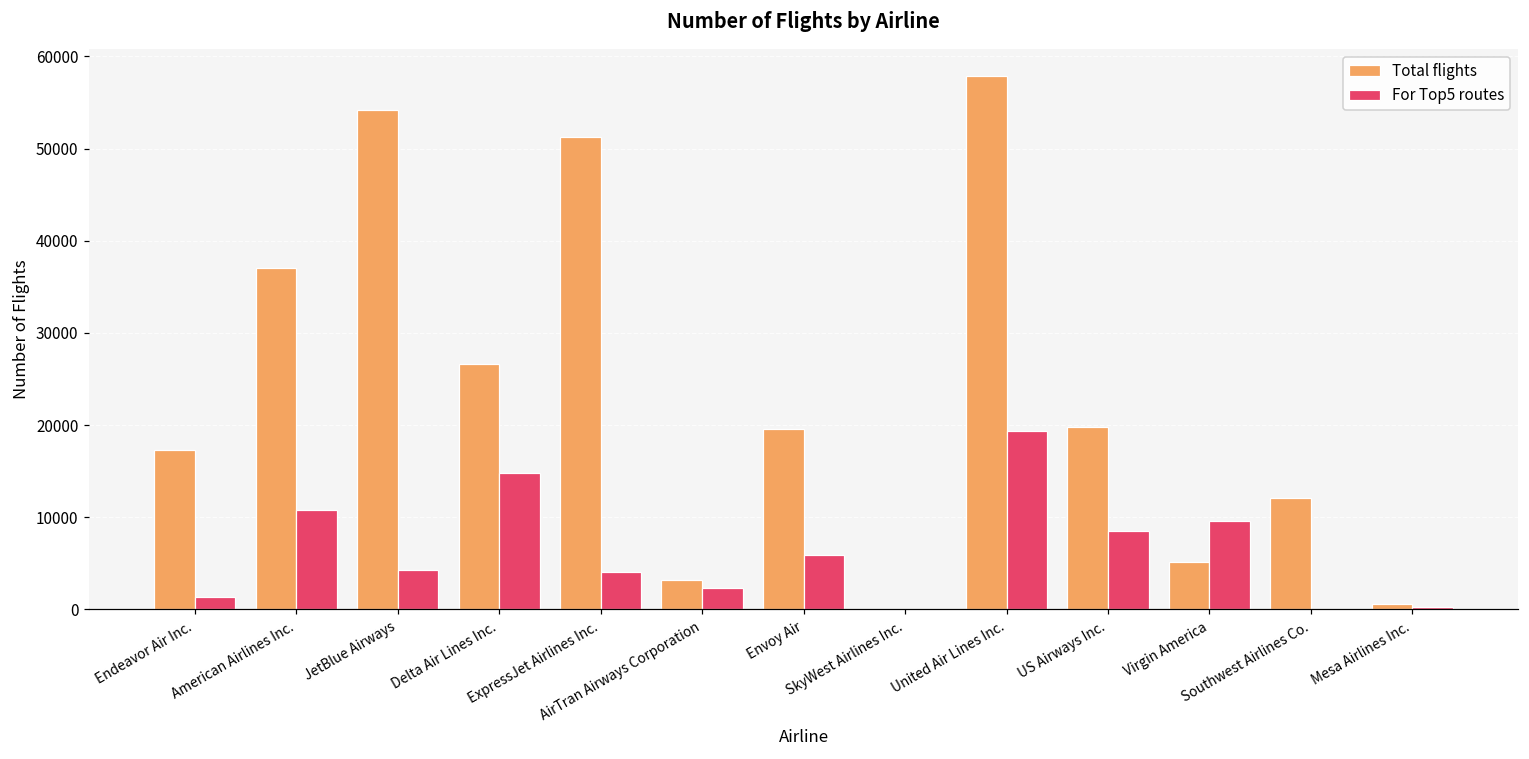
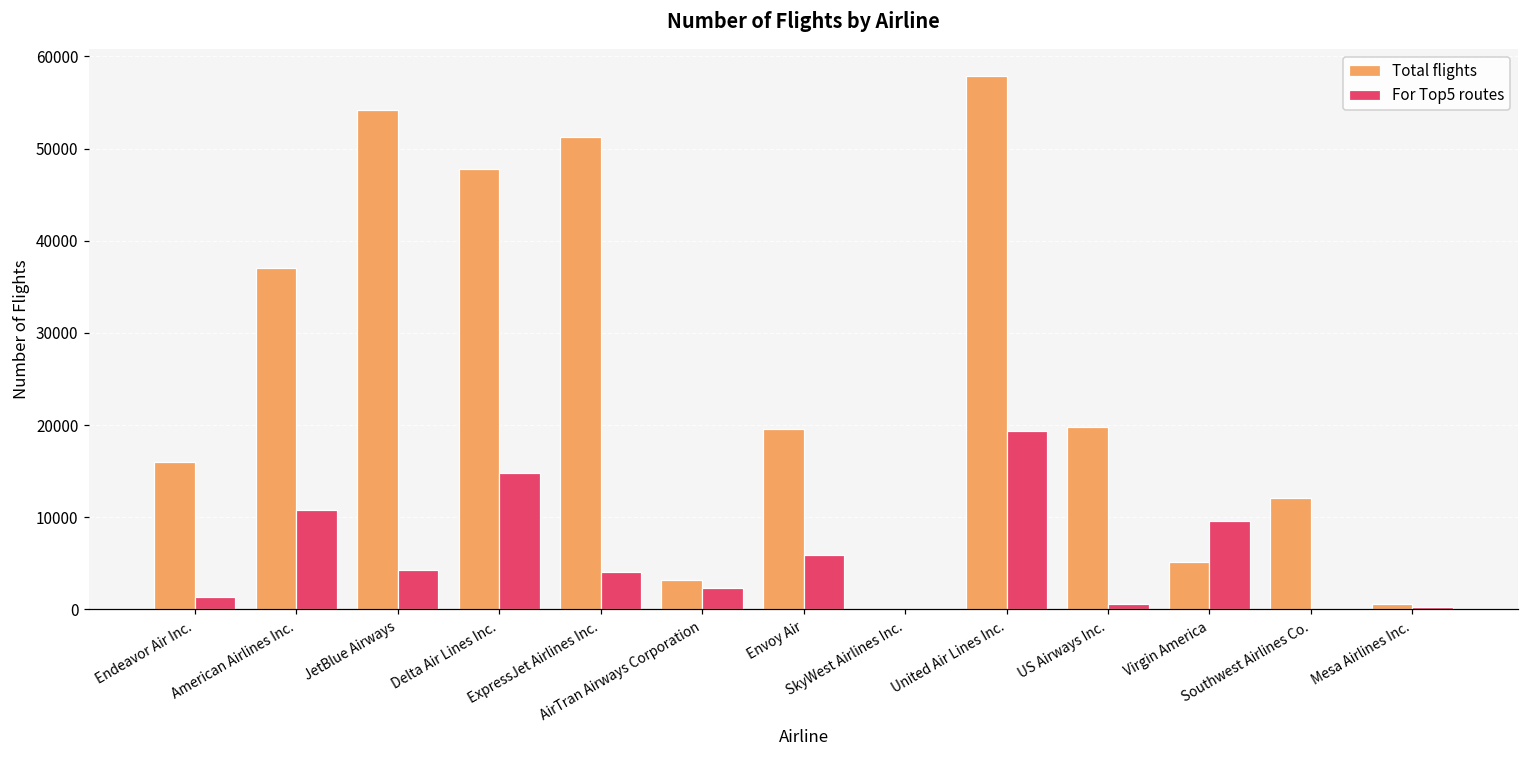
  {
    "Total flights": {
-     "Endeavor Air Inc.": 17000,
+     "Endeavor Air Inc.": 16000,
      "American Airlines Inc.": 37000,
      "JetBlue Airways": 54000,
-     "Delta Air Lines Inc.": 27000,
+     "Delta Air Lines Inc.": 48000,
      "ExpressJet Airlines Inc.": 51000,
      "AirTran Airways Corporation": 3000,
      "Envoy Air": 20000,
      "United Air Lines Inc.": 58000,
      "US Airways Inc.": 20000,
      "Virgin America": 5000,
      "Southwest Airlines Co.": 12000,
      "Mesa Airlines Inc.": 1000
    },
    "For Top5 routes": {
      "Endeavor Air Inc.": 1000,
      "American Airlines Inc.": 11000,
      "JetBlue Airways": 4000,
      "Delta Air Lines Inc.": 15000,
      "ExpressJet Airlines Inc.": 4000,
      "AirTran Airways Corporation": 2000,
      "Envoy Air": 6000,
      "United Air Lines Inc.": 19000,
-     "US Airways Inc.": 9000,
+     "US Airways Inc.": 1000,
      "Virgin America": 10000
    }
  }
